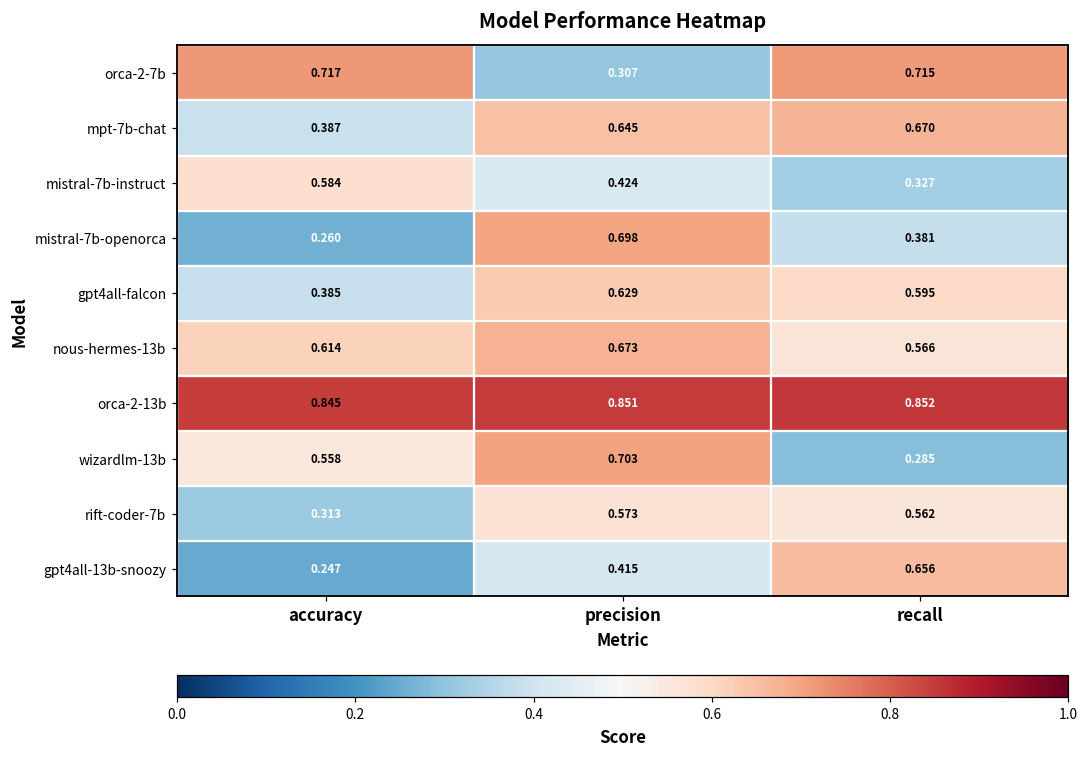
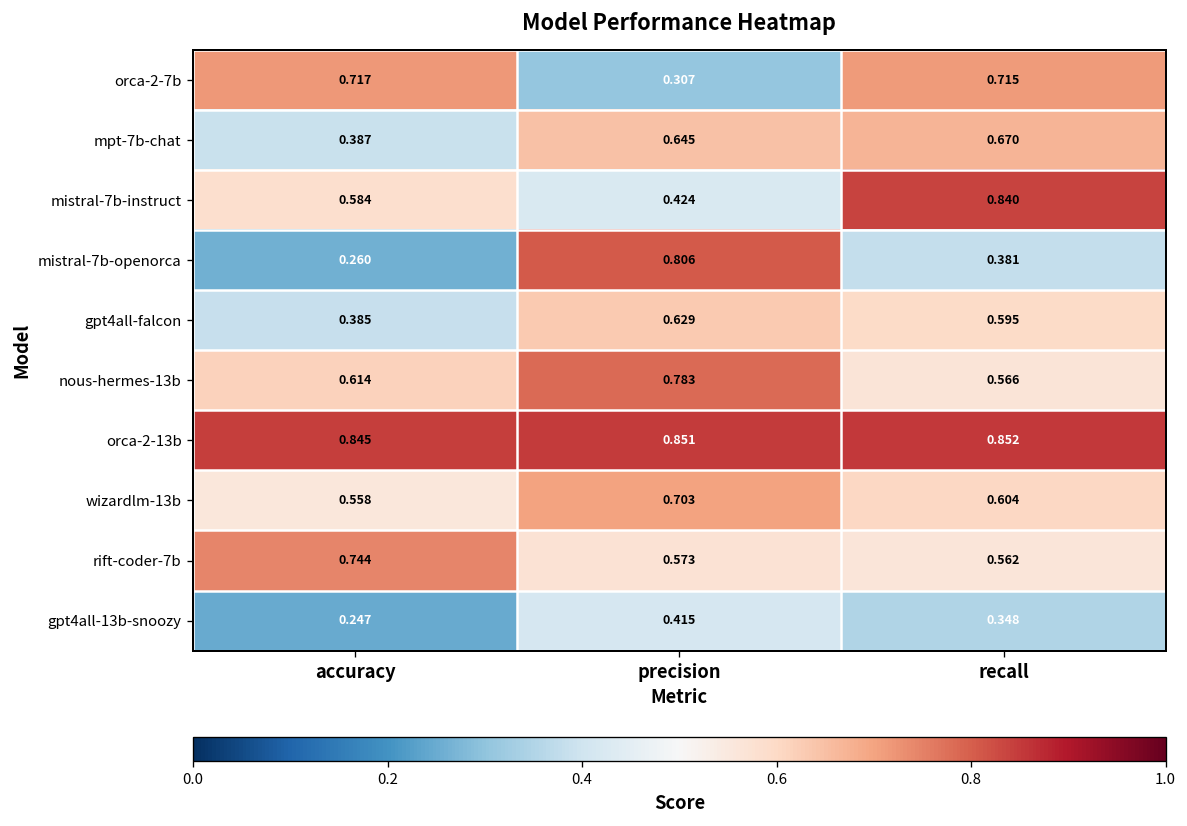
  {
    "orca-2-7b": {
      "accuracy": 0.717,
      "precision": 0.307,
      "recall": 0.715
    },
    "mpt-7b-chat": {
      "accuracy": 0.387,
      "precision": 0.645,
      "recall": 0.670
    },
    "mistral-7b-instruct": {
      "accuracy": 0.584,
      "precision": 0.424,
-     "recall": 0.327
+     "recall": 0.840
    },
    "mistral-7b-openorca": {
      "accuracy": 0.260,
-     "precision": 0.698,
+     "precision": 0.806,
      "recall": 0.381
    },
    "gpt4all-falcon": {
      "accuracy": 0.385,
      "precision": 0.629,
      "recall": 0.595
    },
    "nous-hermes-13b": {
      "accuracy": 0.614,
-     "precision": 0.673,
+     "precision": 0.783,
      "recall": 0.566
    },
    "orca-2-13b": {
      "accuracy": 0.845,
      "precision": 0.851,
      "recall": 0.852
    },
    "wizardlm-13b": {
      "accuracy": 0.558,
      "precision": 0.703,
-     "recall": 0.285
+     "recall": 0.604
    },
    "rift-coder-7b": {
-     "accuracy": 0.313,
+     "accuracy": 0.744,
      "precision": 0.573,
      "recall": 0.562
    },
    "gpt4all-13b-snoozy": {
      "accuracy": 0.247,
      "precision": 0.415,
-     "recall": 0.656
+     "recall": 0.348
    }
  }
